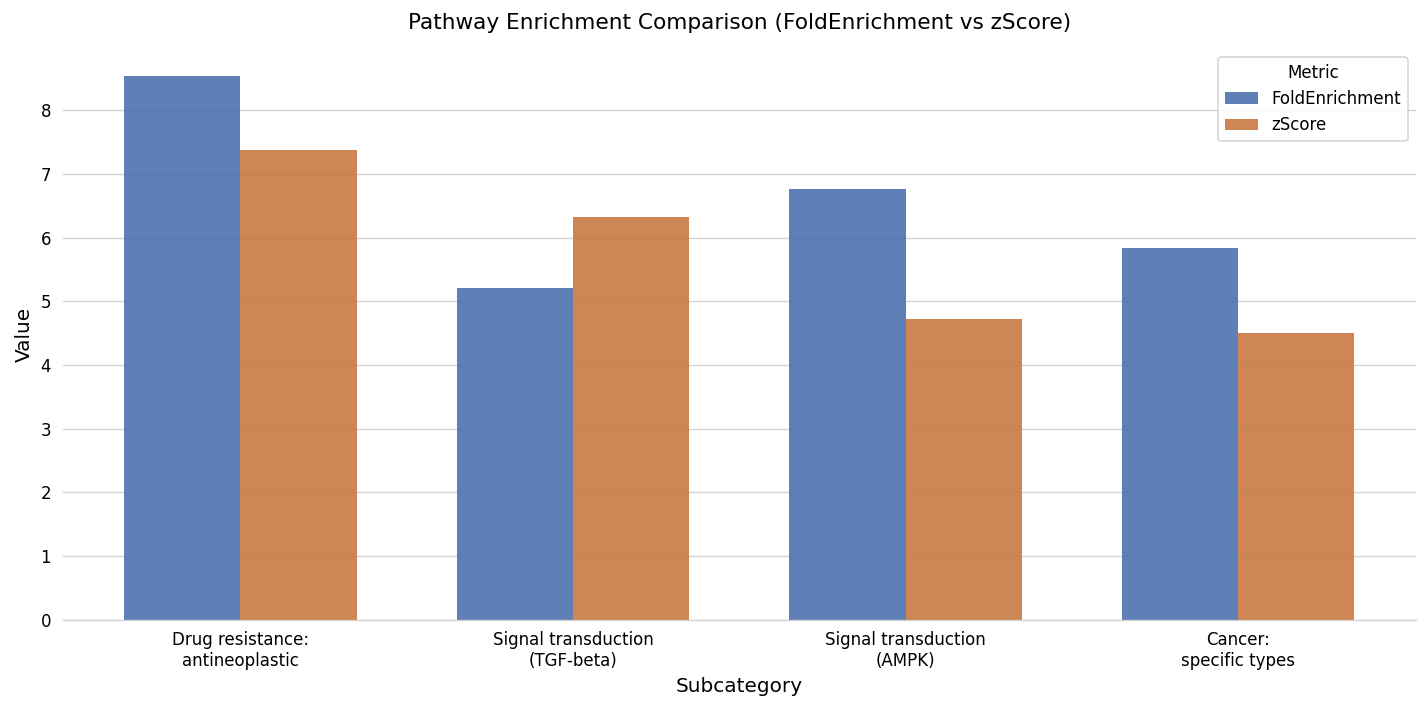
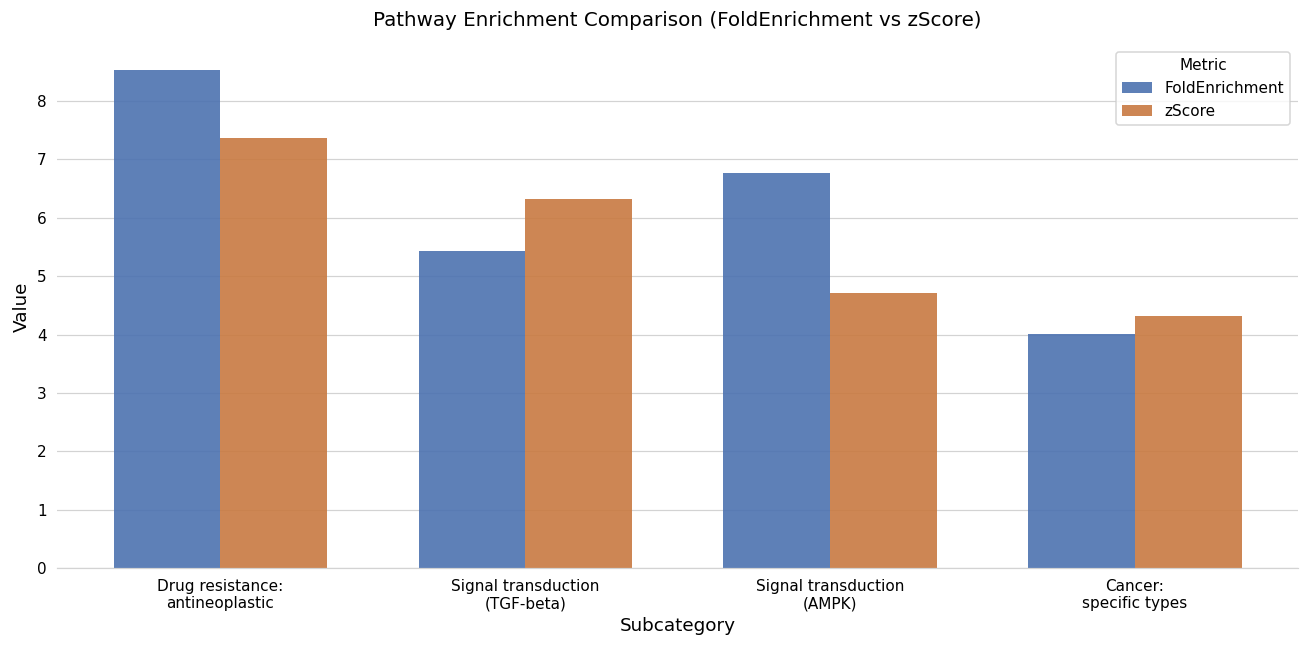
  {
    "FoldEnrichment": {
      "Drug resistance: antineoplastic": 8.5,
-     "Signal transduction (TGF-beta)": 5.2,
+     "Signal transduction (TGF-beta)": 5.4,
      "Signal transduction (AMPK)": 6.8,
-     "Cancer: specific types": 5.8
+     "Cancer: specific types": 4.0
    },
    "zScore": {
      "Drug resistance: antineoplastic": 7.4,
      "Signal transduction (TGF-beta)": 6.3,
      "Signal transduction (AMPK)": 4.7,
-     "Cancer: specific types": 4.5
+     "Cancer: specific types": 4.3
    }
  }
